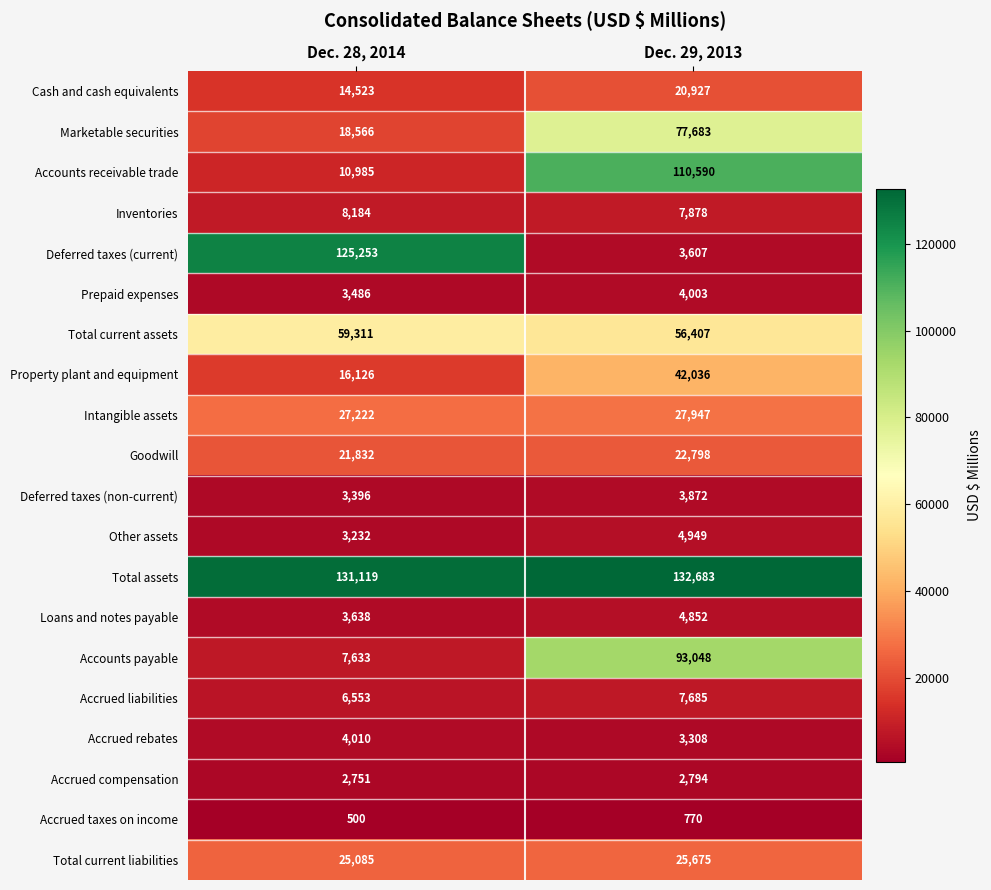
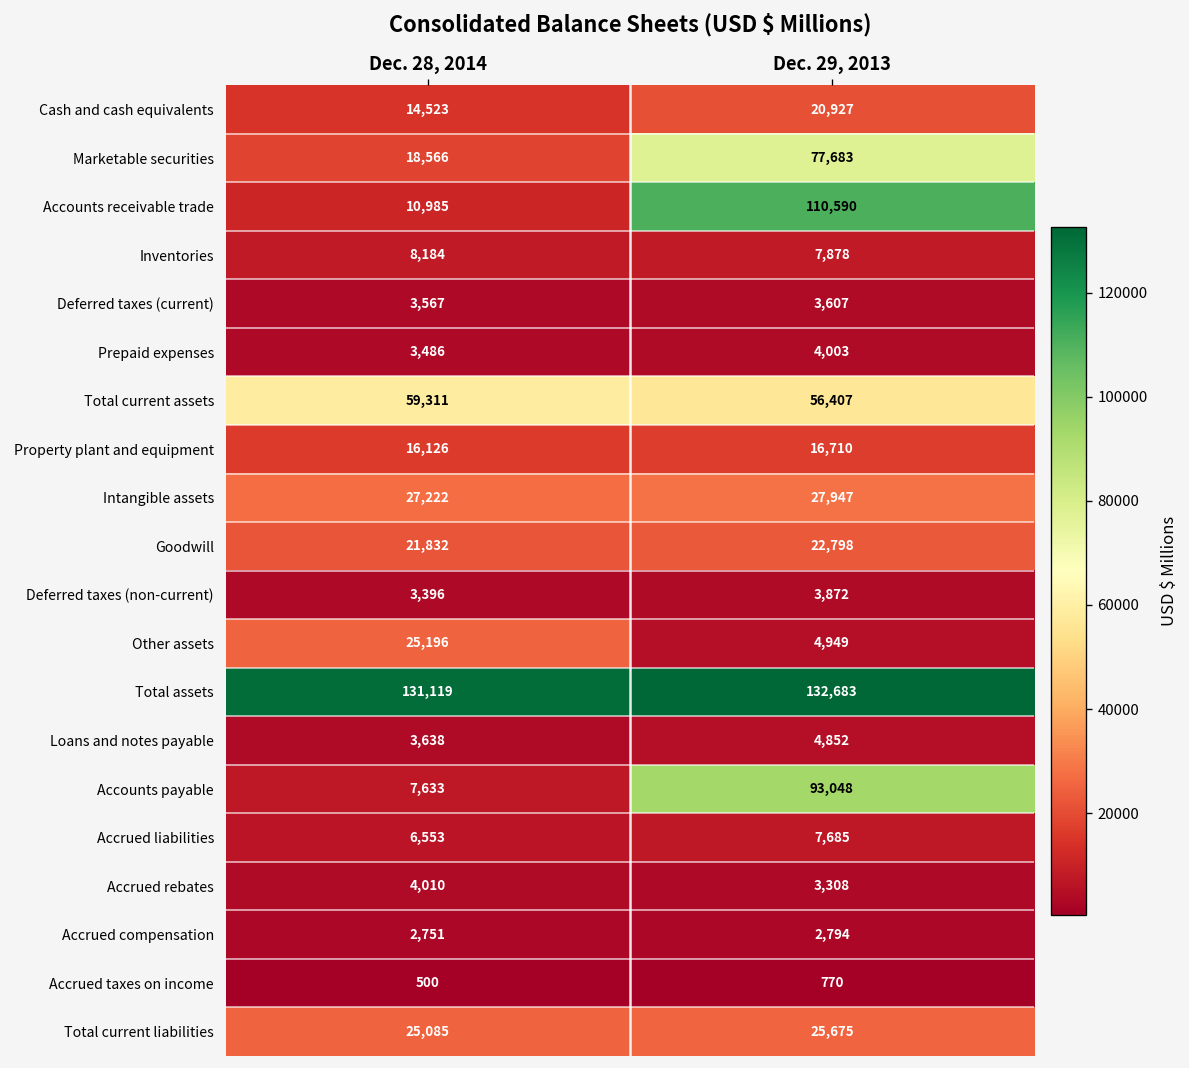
  {
    "Cash and cash equivalents": {
      "Dec. 28, 2014": "14,523",
      "Dec. 29, 2013": "20,927"
    },
    "Marketable securities": {
      "Dec. 28, 2014": "18,566",
      "Dec. 29, 2013": "77,683"
    },
    "Accounts receivable trade": {
      "Dec. 28, 2014": "10,985",
      "Dec. 29, 2013": "110,590"
    },
    "Inventories": {
      "Dec. 28, 2014": "8,184",
      "Dec. 29, 2013": "7,878"
    },
    "Deferred taxes (current)": {
-     "Dec. 28, 2014": "125,253",
+     "Dec. 28, 2014": "3,567",
      "Dec. 29, 2013": "3,607"
    },
    "Prepaid expenses": {
      "Dec. 28, 2014": "3,486",
      "Dec. 29, 2013": "4,003"
    },
    "Total current assets": {
      "Dec. 28, 2014": "59,311",
      "Dec. 29, 2013": "56,407"
    },
    "Property plant and equipment": {
      "Dec. 28, 2014": "16,126",
-     "Dec. 29, 2013": "42,036"
+     "Dec. 29, 2013": "16,710"
    },
    "Intangible assets": {
      "Dec. 28, 2014": "27,222",
      "Dec. 29, 2013": "27,947"
    },
    "Goodwill": {
      "Dec. 28, 2014": "21,832",
      "Dec. 29, 2013": "22,798"
    },
    "Deferred taxes (non-current)": {
      "Dec. 28, 2014": "3,396",
      "Dec. 29, 2013": "3,872"
    },
    "Other assets": {
-     "Dec. 28, 2014": "3,232",
+     "Dec. 28, 2014": "25,196",
      "Dec. 29, 2013": "4,949"
    },
    "Total assets": {
      "Dec. 28, 2014": "131,119",
      "Dec. 29, 2013": "132,683"
    },
    "Loans and notes payable": {
      "Dec. 28, 2014": "3,638",
      "Dec. 29, 2013": "4,852"
    },
    "Accounts payable": {
      "Dec. 28, 2014": "7,633",
      "Dec. 29, 2013": "93,048"
    },
    "Accrued liabilities": {
      "Dec. 28, 2014": "6,553",
      "Dec. 29, 2013": "7,685"
    },
    "Accrued rebates": {
      "Dec. 28, 2014": "4,010",
      "Dec. 29, 2013": "3,308"
    },
    "Accrued compensation": {
      "Dec. 28, 2014": "2,751",
      "Dec. 29, 2013": "2,794"
    },
    "Accrued taxes on income": {
      "Dec. 28, 2014": "500",
      "Dec. 29, 2013": "770"
    },
    "Total current liabilities": {
      "Dec. 28, 2014": "25,085",
      "Dec. 29, 2013": "25,675"
    }
  }
